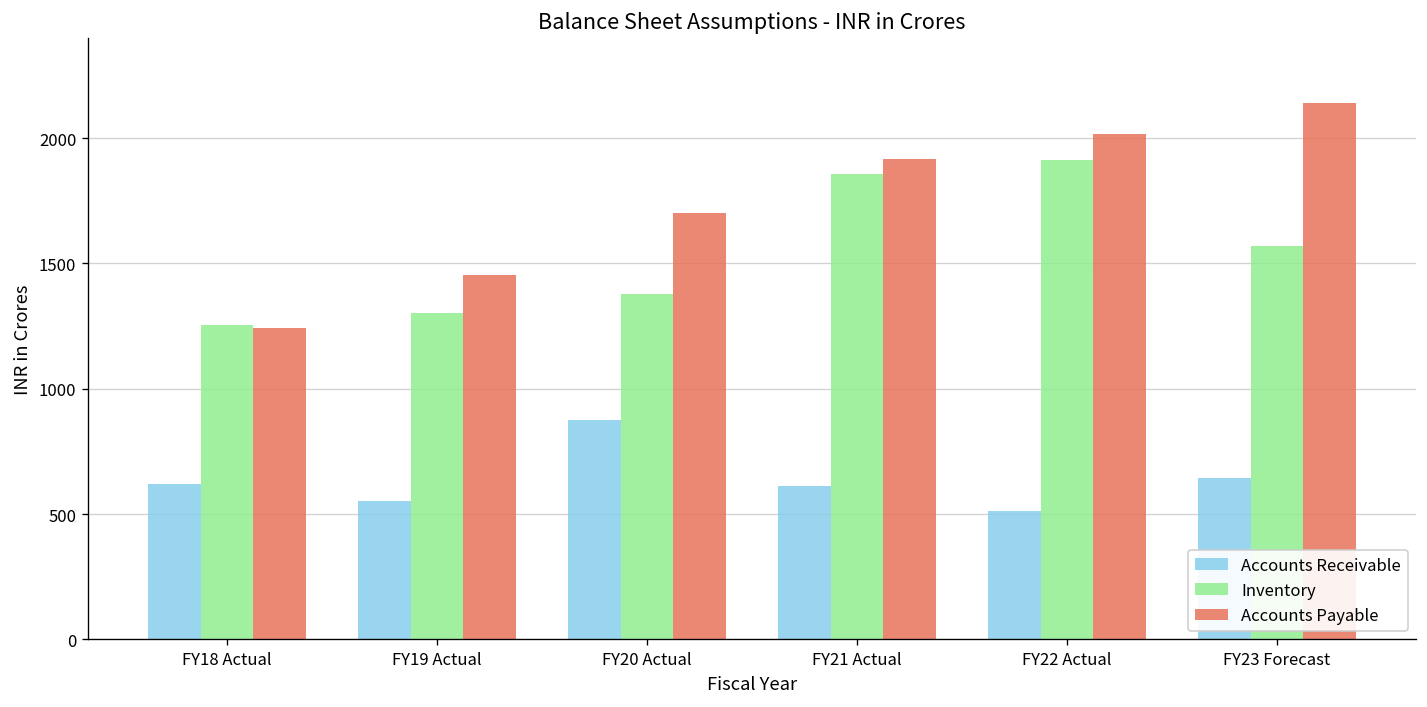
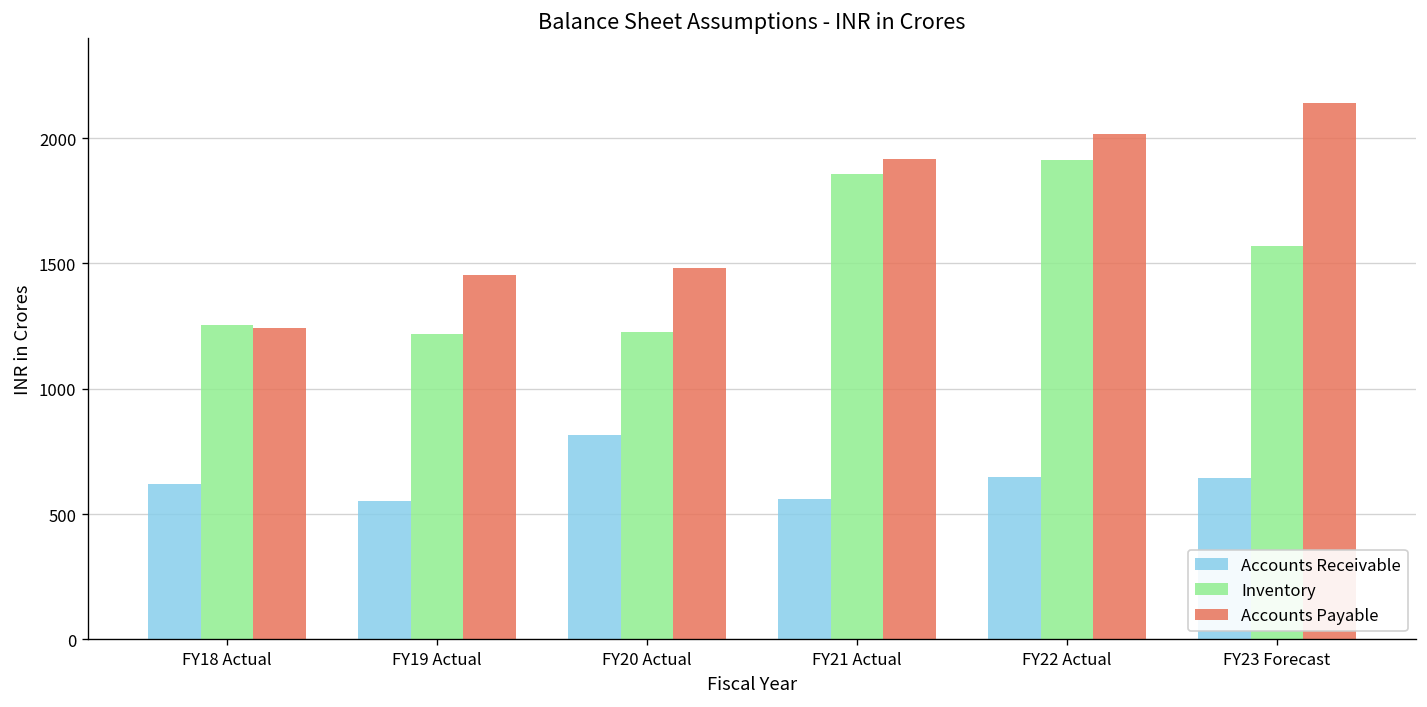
  {
    "Accounts Receivable": {
      "FY18 Actual": 620,
      "FY19 Actual": 550,
-     "FY20 Actual": 870,
-     "FY21 Actual": 610,
-     "FY22 Actual": 510,
+     "FY20 Actual": 810,
+     "FY21 Actual": 560,
+     "FY22 Actual": 650,
      "FY23 Forecast": 640
    },
    "Inventory": {
      "FY18 Actual": 1260,
-     "FY19 Actual": 1300,
-     "FY20 Actual": 1380,
+     "FY19 Actual": 1220,
+     "FY20 Actual": 1230,
      "FY21 Actual": 1860,
      "FY22 Actual": 1910,
      "FY23 Forecast": 1570
    },
    "Accounts Payable": {
      "FY18 Actual": 1240,
      "FY19 Actual": 1460,
-     "FY20 Actual": 1700,
+     "FY20 Actual": 1480,
      "FY21 Actual": 1920,
      "FY22 Actual": 2020,
      "FY23 Forecast": 2140
    }
  }
